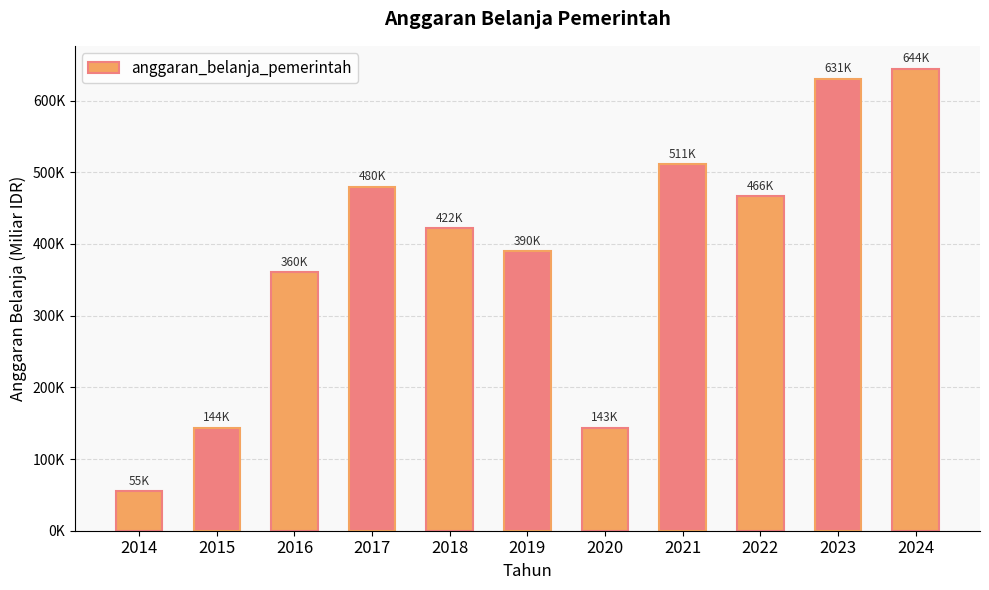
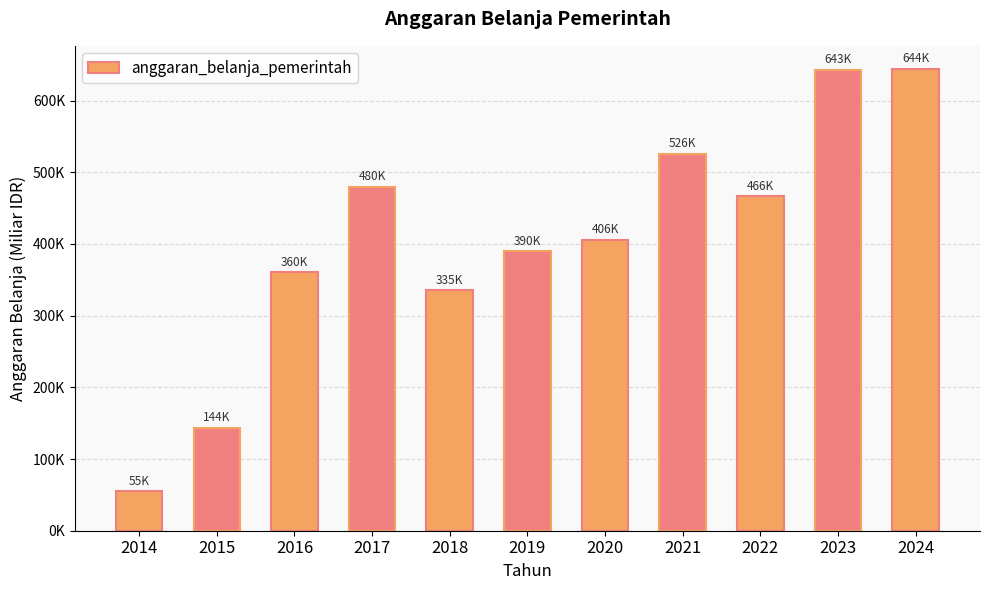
  {
    "2014": "55K",
    "2015": "144K",
    "2016": "360K",
    "2017": "480K",
-   "2018": "422K",
+   "2018": "335K",
    "2019": "390K",
-   "2020": "143K",
-   "2021": "511K",
+   "2020": "406K",
+   "2021": "526K",
    "2022": "466K",
-   "2023": "631K",
+   "2023": "643K",
    "2024": "644K"
  }
